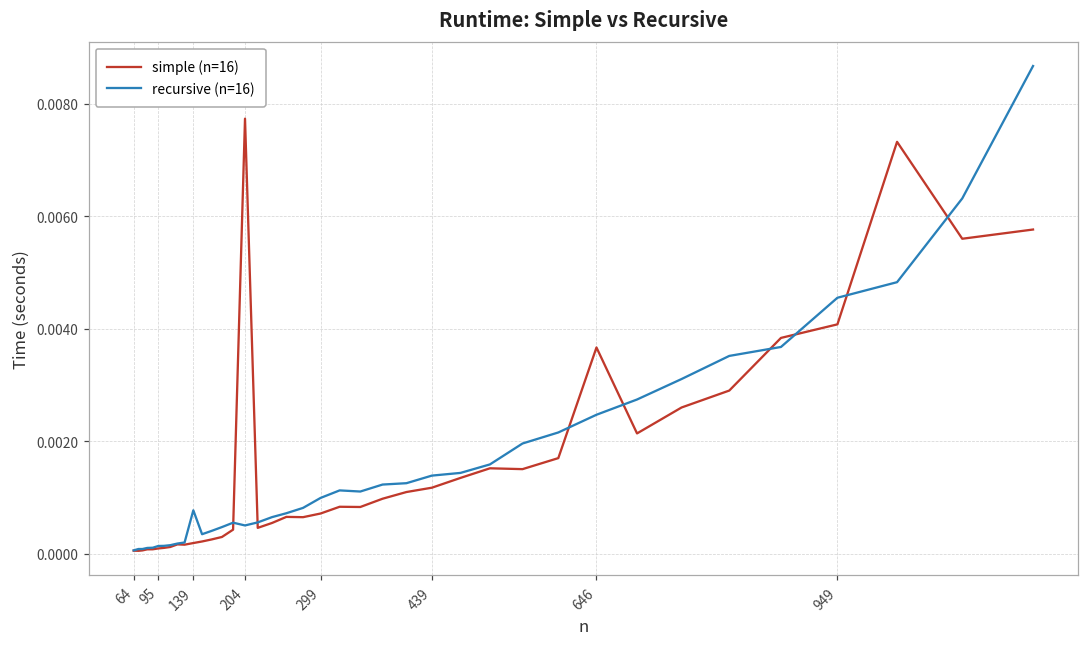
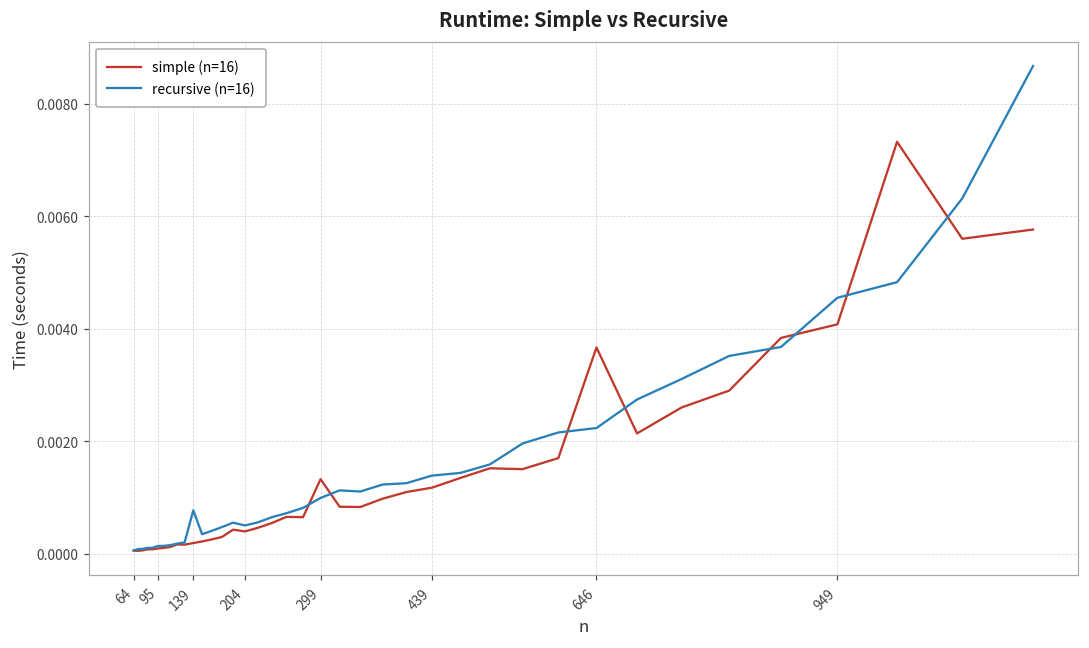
  {
    "simple (n=16)": {
      "139": 0.0002,
-     "204": 0.0077,
-     "299": 0.0007,
+     "204": 0.0004,
+     "299": 0.0013,
      "439": 0.0012,
      "646": 0.0037,
      "949": 0.0041
    },
    "recursive (n=16)": {
      "139": 0.0008,
      "204": 0.0005,
      "299": 0.0010,
      "439": 0.0014,
-     "646": 0.0025,
+     "646": 0.0022,
      "949": 0.0045
    }
  }
